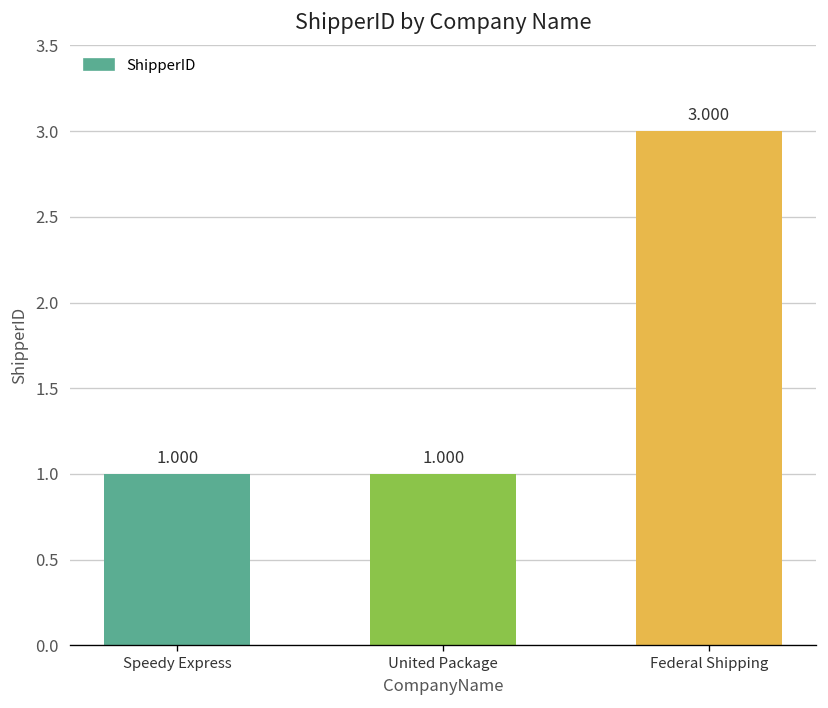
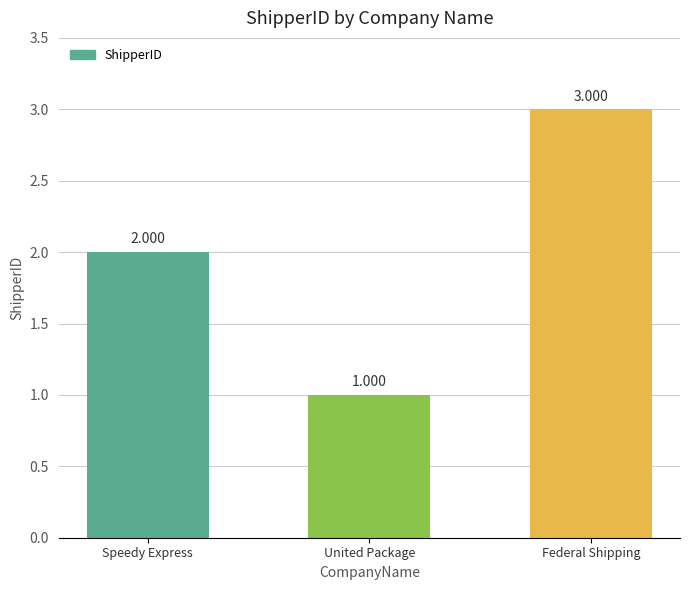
  {
-   "Speedy Express": 1.000,
+   "Speedy Express": 2.000,
    "United Package": 1.000,
    "Federal Shipping": 3.000
  }
